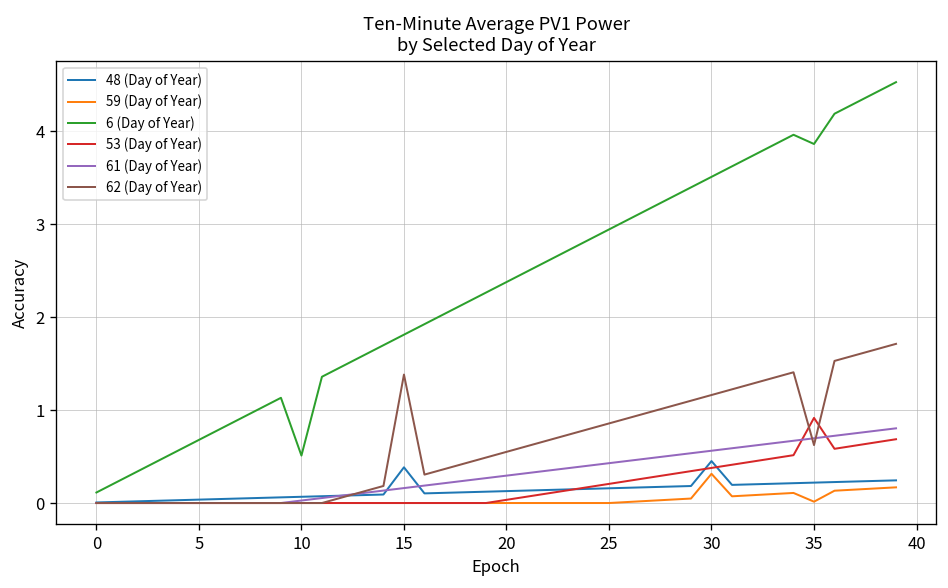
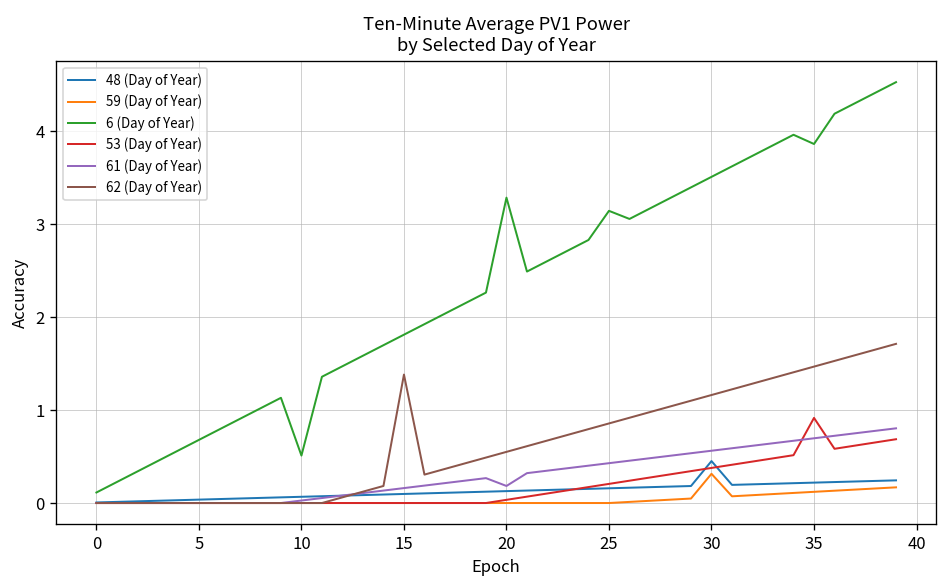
  {
    "48 (Day of Year)": {
      "5": 0.0,
      "10": 0.1,
-     "15": 0.4,
+     "15": 0.1,
      "20": 0.1,
      "25": 0.2,
      "30": 0.5,
      "35": 0.2
    },
    "59 (Day of Year)": {
      "20": 0.0,
      "25": 0.0,
      "30": 0.3,
-     "35": 0.0
+     "35": 0.1
    },
    "6 (Day of Year)": {
      "0": 0.1,
      "5": 0.7,
      "10": 0.5,
      "15": 1.8,
-     "20": 2.4,
-     "25": 2.9,
+     "20": 3.3,
+     "25": 3.1,
      "30": 3.5,
      "35": 3.9
    },
    "53 (Day of Year)": {
      "20": 0.0,
      "25": 0.2,
      "30": 0.4,
      "35": 0.9
    },
    "61 (Day of Year)": {
      "15": 0.2,
-     "20": 0.3,
+     "20": 0.2,
      "25": 0.4,
      "30": 0.6,
      "35": 0.7
    },
    "62 (Day of Year)": {
      "15": 1.4,
      "20": 0.6,
      "25": 0.9,
      "30": 1.2,
-     "35": 0.6
+     "35": 1.5
    }
  }
